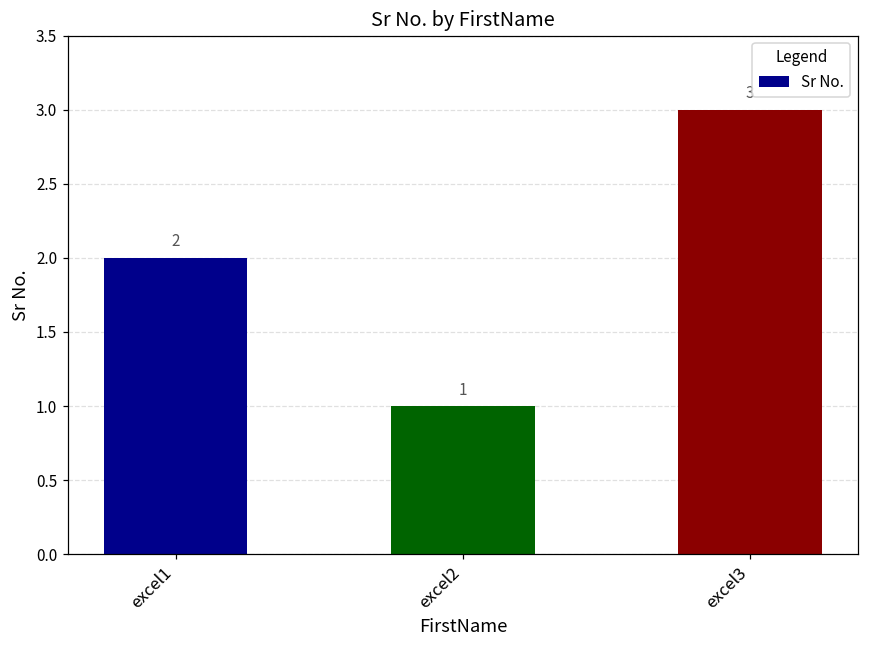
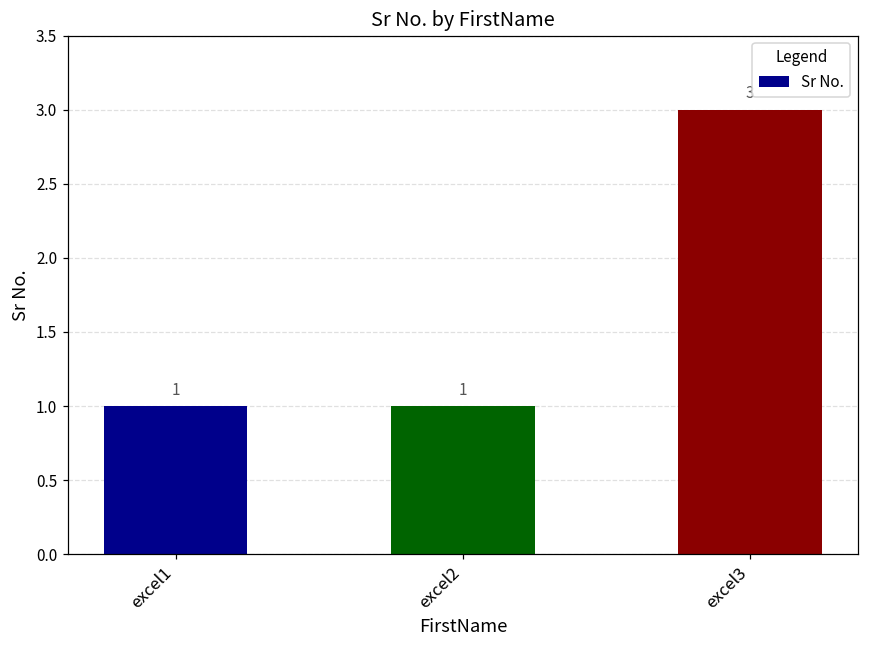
  {
-   "excel1": 2,
+   "excel1": 1,
    "excel2": 1
  }
